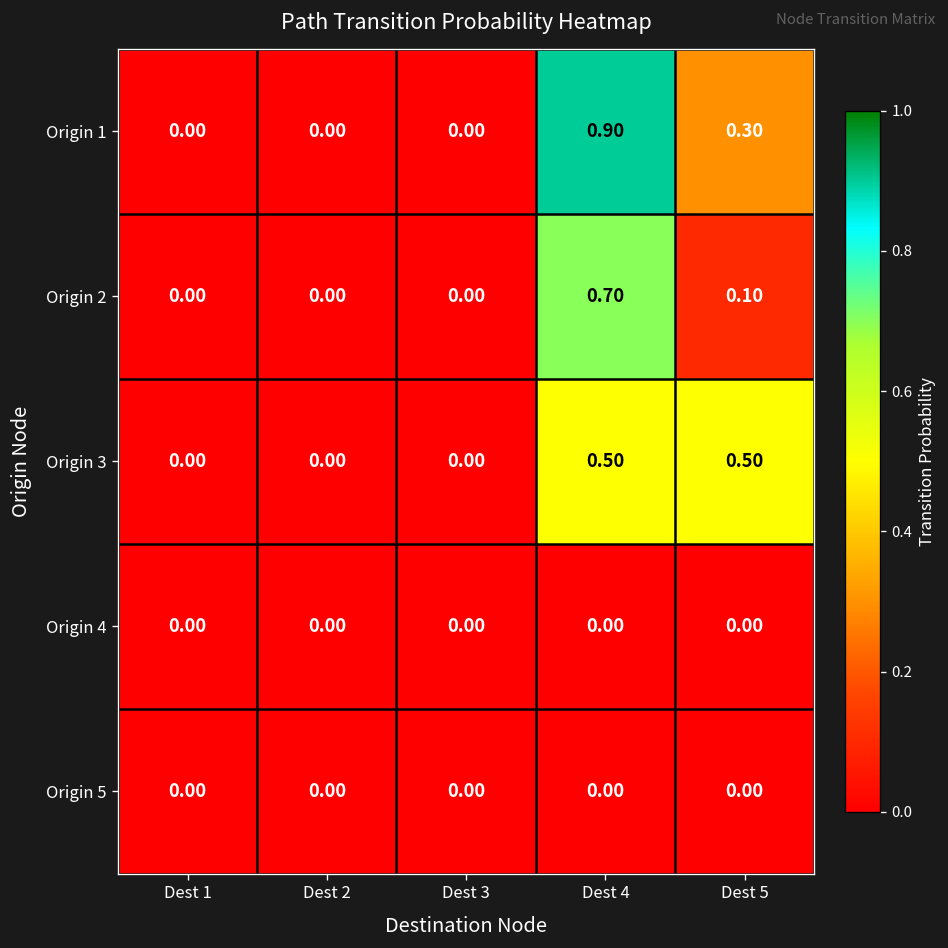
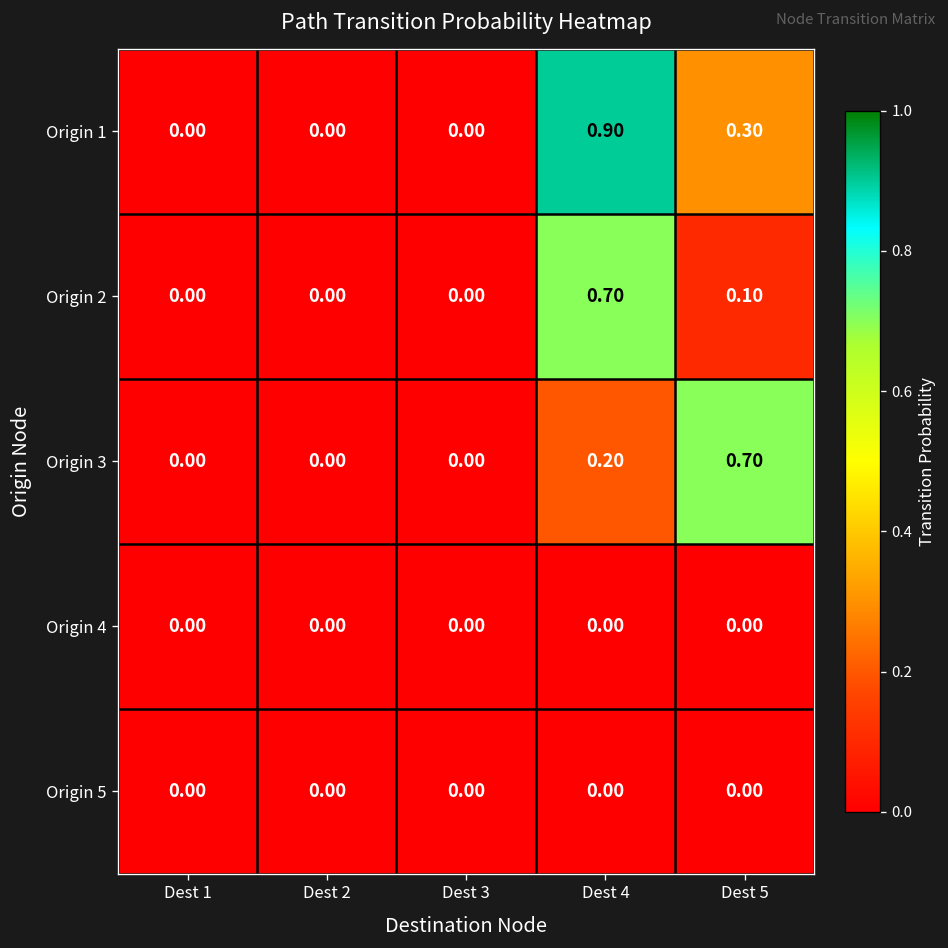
  {
    "Origin 1": {
      "Dest 1": 0.00,
      "Dest 2": 0.00,
      "Dest 3": 0.00,
      "Dest 4": 0.90,
      "Dest 5": 0.30
    },
    "Origin 2": {
      "Dest 1": 0.00,
      "Dest 2": 0.00,
      "Dest 3": 0.00,
      "Dest 4": 0.70,
      "Dest 5": 0.10
    },
    "Origin 3": {
      "Dest 1": 0.00,
      "Dest 2": 0.00,
      "Dest 3": 0.00,
-     "Dest 4": 0.50,
-     "Dest 5": 0.50
+     "Dest 4": 0.20,
+     "Dest 5": 0.70
    },
    "Origin 4": {
      "Dest 1": 0.00,
      "Dest 2": 0.00,
      "Dest 3": 0.00,
      "Dest 4": 0.00,
      "Dest 5": 0.00
    },
    "Origin 5": {
      "Dest 1": 0.00,
      "Dest 2": 0.00,
      "Dest 3": 0.00,
      "Dest 4": 0.00,
      "Dest 5": 0.00
    }
  }
